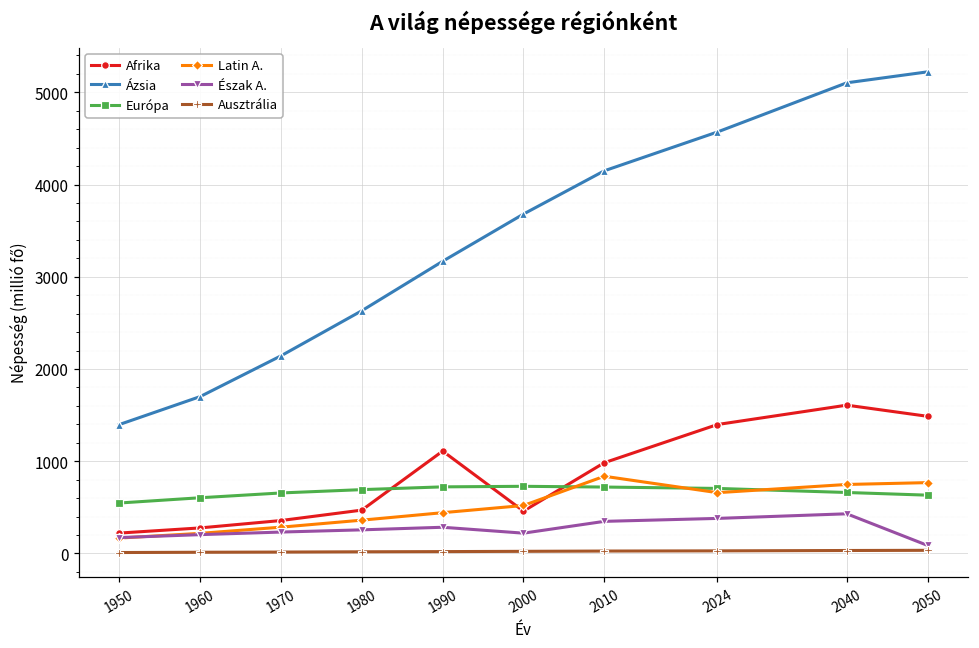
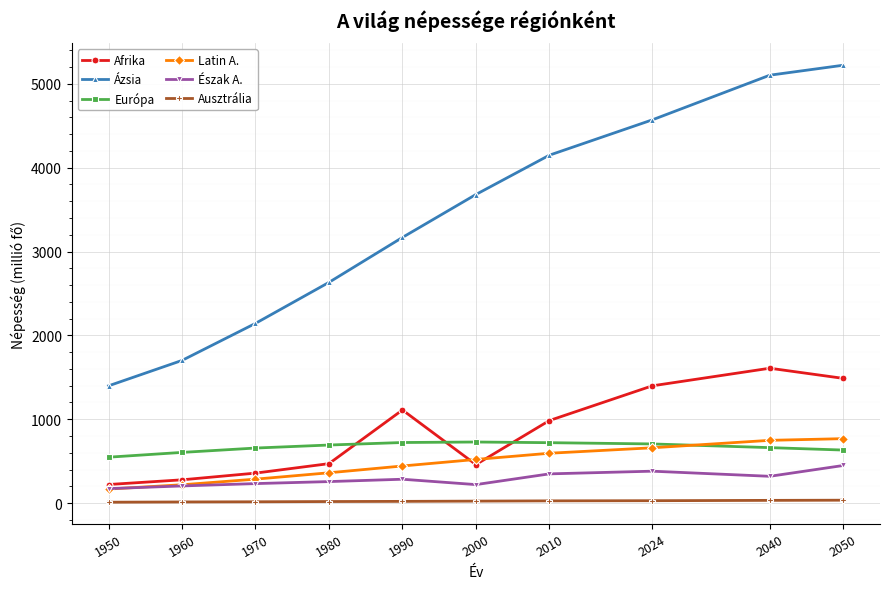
  {
    "Afrika": {
      "1950": 200,
      "1960": 300,
      "1970": 400,
      "1980": 500,
      "1990": 1100,
      "2000": 500,
      "2010": 1000,
      "2024": 1400,
      "2040": 1600,
      "2050": 1500
    },
    "Ázsia": {
      "1950": 1400,
      "1960": 1700,
      "1970": 2100,
      "1980": 2600,
      "1990": 3200,
      "2000": 3700,
      "2010": 4100,
      "2024": 4600,
      "2040": 5100,
      "2050": 5200
    },
    "Európa": {
      "1950": 500,
      "1960": 600,
      "1970": 700,
      "1980": 700,
      "1990": 700,
      "2000": 700,
      "2010": 700,
      "2024": 700,
      "2040": 700,
      "2050": 600
    },
    "Latin A.": {
      "1970": 300,
      "1980": 400,
      "1990": 400,
      "2000": 500,
-     "2010": 800,
+     "2010": 600,
      "2024": 700,
      "2040": 700,
      "2050": 800
    },
    "Észak A.": {
      "1970": 200,
      "1980": 300,
      "1990": 300,
      "2000": 200,
      "2010": 300,
      "2024": 400,
-     "2040": 400,
-     "2050": 100
+     "2040": 300,
+     "2050": 400
    },
    "Ausztrália": {
      "1950": 0,
      "1960": 0,
      "1970": 0,
      "1980": 0,
      "1990": 0,
      "2000": 0,
      "2010": 0,
      "2024": 0,
      "2040": 0,
      "2050": 0
    }
  }
